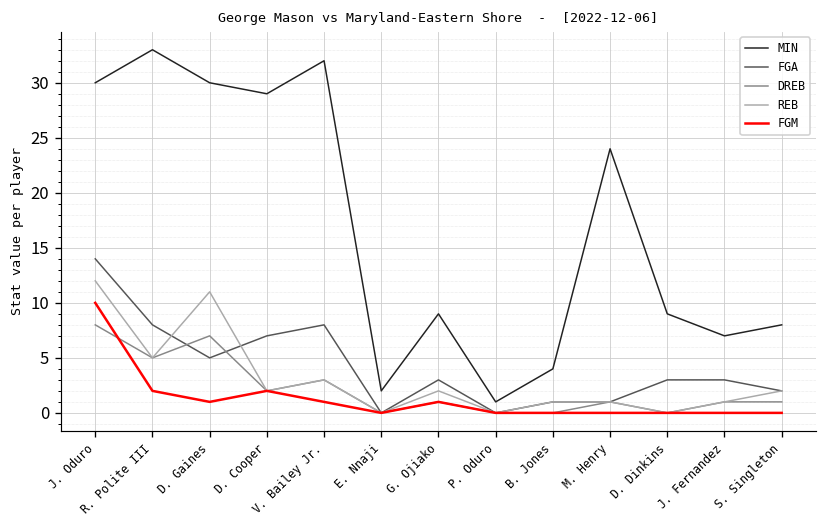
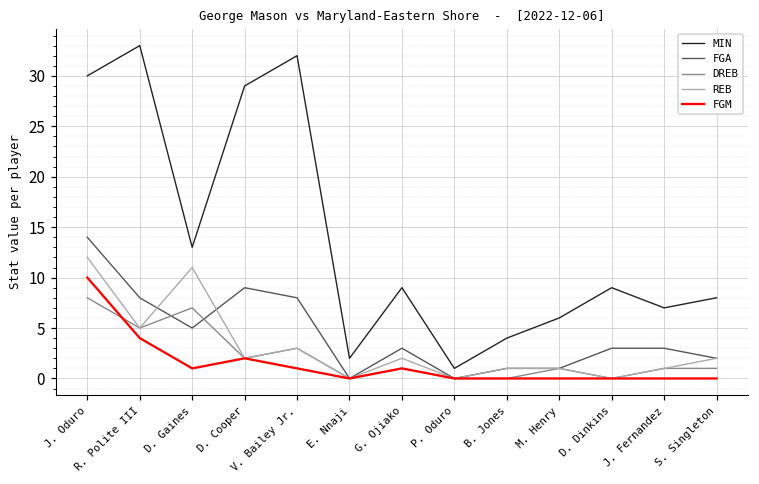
  {
    "MIN": {
      "J. Oduro": 30,
      "R. Polite III": 33,
-     "D. Gaines": 30,
+     "D. Gaines": 13,
      "D. Cooper": 29,
      "V. Bailey Jr.": 32,
      "E. Nnaji": 2,
      "G. Ojiako": 9,
      "P. Oduro": 1,
      "B. Jones": 4,
-     "M. Henry": 24,
+     "M. Henry": 6,
      "D. Dinkins": 9,
      "J. Fernandez": 7,
      "S. Singleton": 8
    },
    "FGA": {
      "J. Oduro": 14,
      "R. Polite III": 8,
      "D. Gaines": 5,
-     "D. Cooper": 7,
+     "D. Cooper": 9,
      "V. Bailey Jr.": 8,
      "G. Ojiako": 3,
      "D. Dinkins": 3,
      "J. Fernandez": 3
    },
    "FGM": {
      "J. Oduro": 10,
-     "R. Polite III": 2,
+     "R. Polite III": 4,
      "D. Gaines": 1,
      "V. Bailey Jr.": 1,
      "M. Henry": 0,
      "J. Fernandez": 0,
      "S. Singleton": 0
    }
  }
